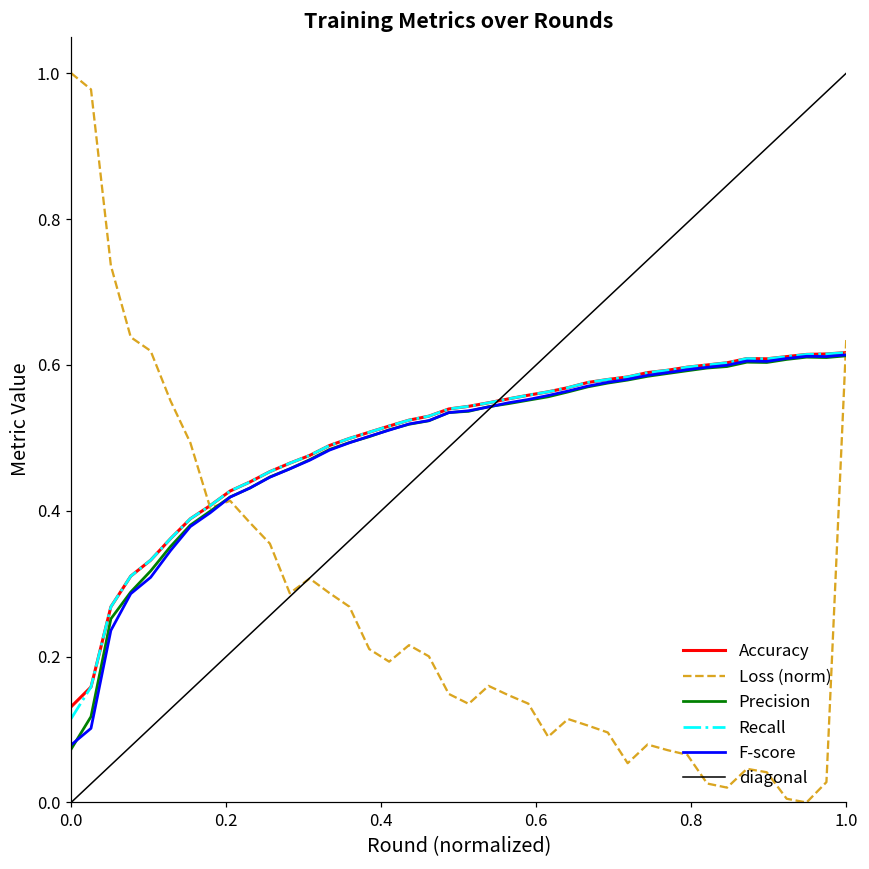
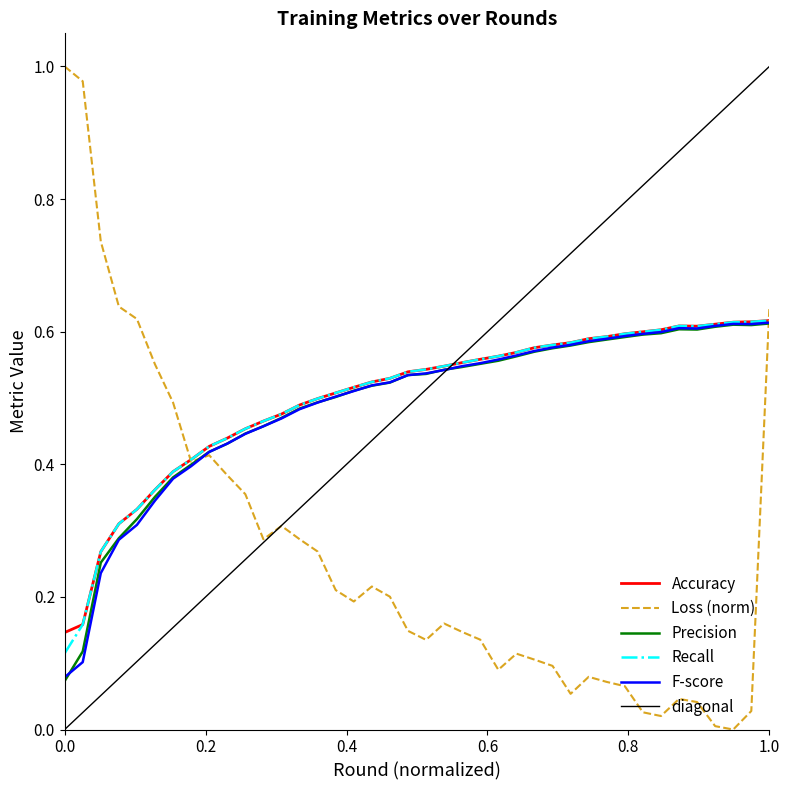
  {
    "Accuracy": {
-     "0.0": 0.13
+     "0.0": 0.15
    },
    "Loss (norm)": {
      "0.0": 1.00,
      "1.0": 0.64
    },
    "Precision": {
      "0.0": 0.07
    },
    "Recall": {
      "0.0": 0.11
    },
    "F-score": {
      "0.0": 0.08
    },
    "diagonal": {
      "0.0": 0.00,
      "1.0": 1.00
    }
  }
